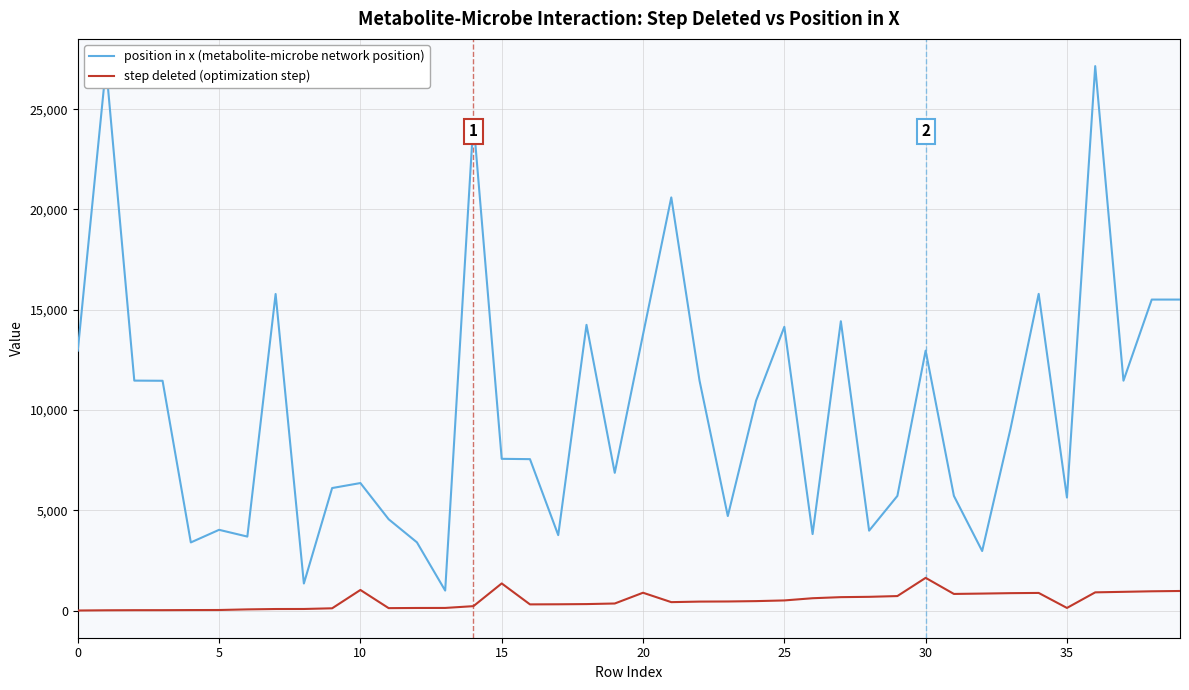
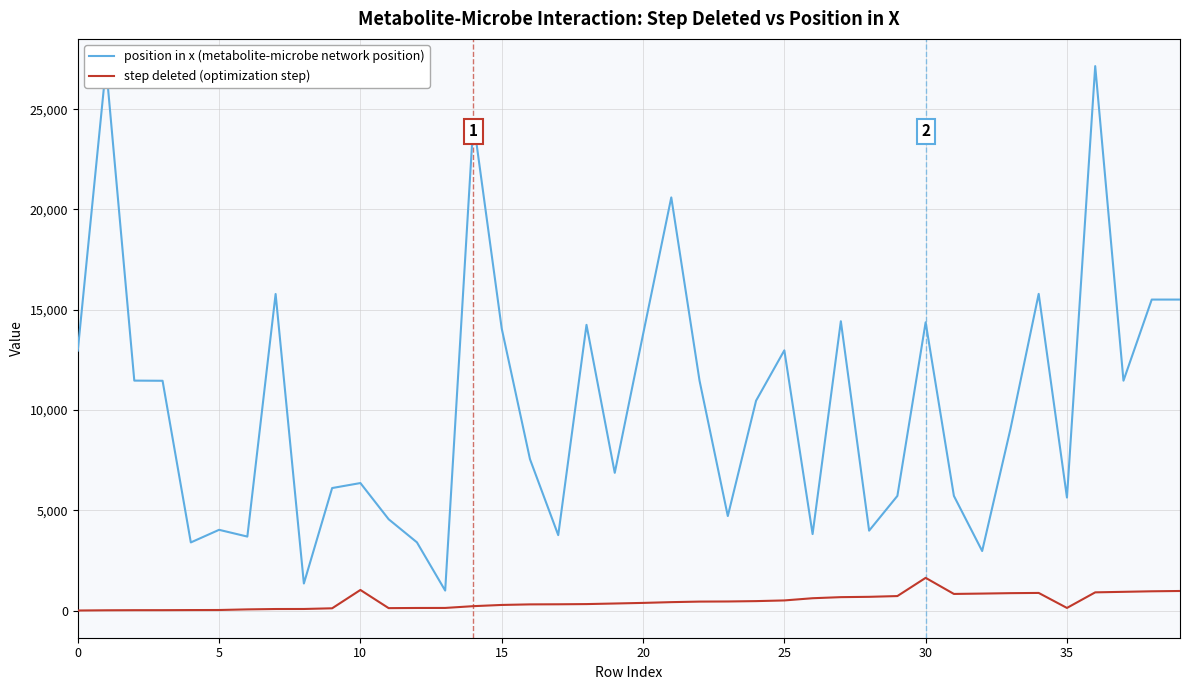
  {
    "position in x (metabolite-microbe network position)": {
      "0": "13,000",
      "5": "4,000",
      "10": "6,400",
-     "15": "7,600",
+     "15": "14,100",
      "20": "13,800",
-     "25": "14,100",
-     "30": "13,000",
+     "25": "13,000",
+     "30": "14,400",
      "35": "5,600"
    },
    "step deleted (optimization step)": {
      "0": "0",
      "5": "0",
      "10": "1,000",
-     "15": "1,400",
-     "20": "900",
+     "15": "300",
+     "20": "400",
      "25": "500",
      "30": "1,600",
      "35": "100"
    }
  }
